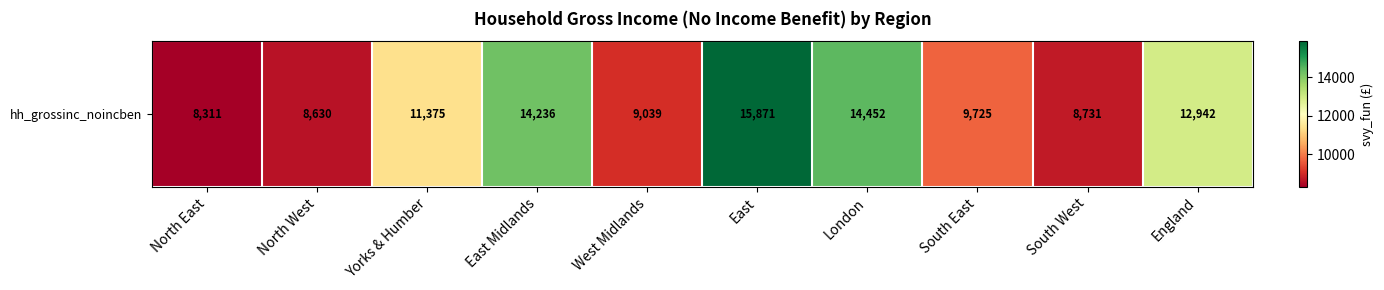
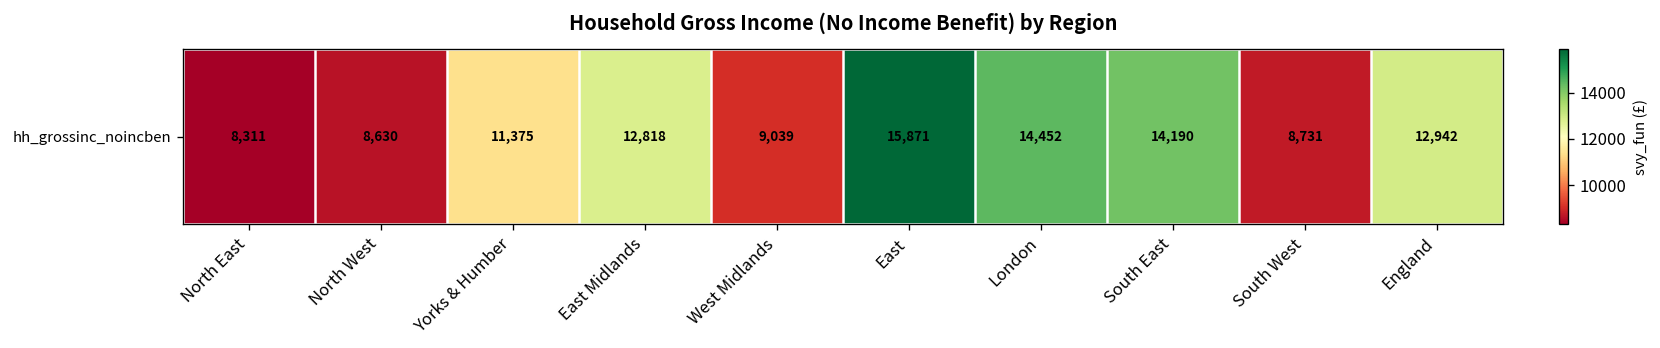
  {
    "hh_grossinc_noincben": {
      "North East": "8,311",
      "North West": "8,630",
      "Yorks & Humber": "11,375",
-     "East Midlands": "14,236",
+     "East Midlands": "12,818",
      "West Midlands": "9,039",
      "East": "15,871",
      "London": "14,452",
-     "South East": "9,725",
+     "South East": "14,190",
      "South West": "8,731",
      "England": "12,942"
    }
  }
